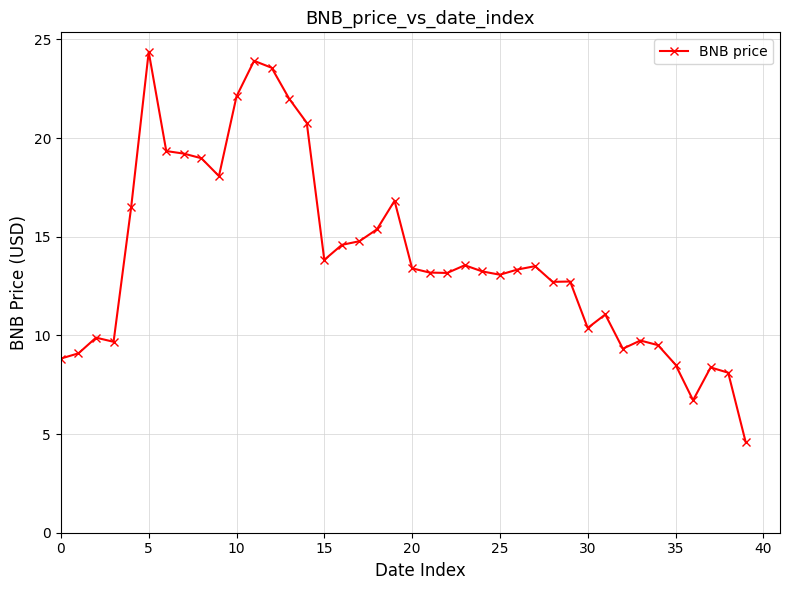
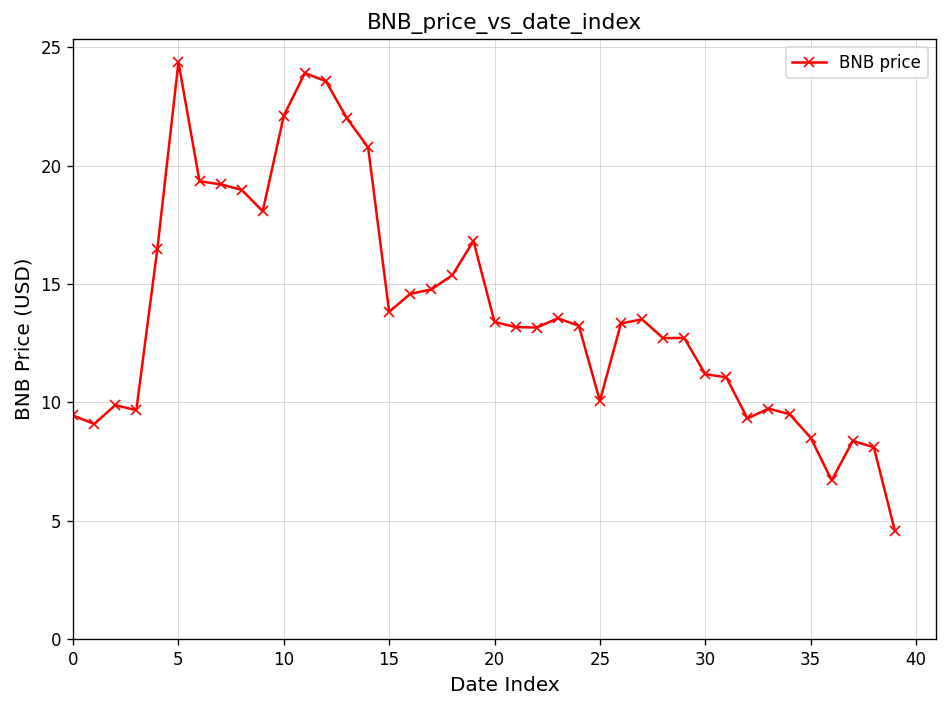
  {
-   "0": 8.8,
+   "0": 9.5,
    "5": 24.4,
    "10": 22.1,
    "15": 13.8,
    "20": 13.4,
-   "25": 13.1,
-   "30": 10.4,
+   "25": 10.1,
+   "30": 11.2,
    "35": 8.5
  }
